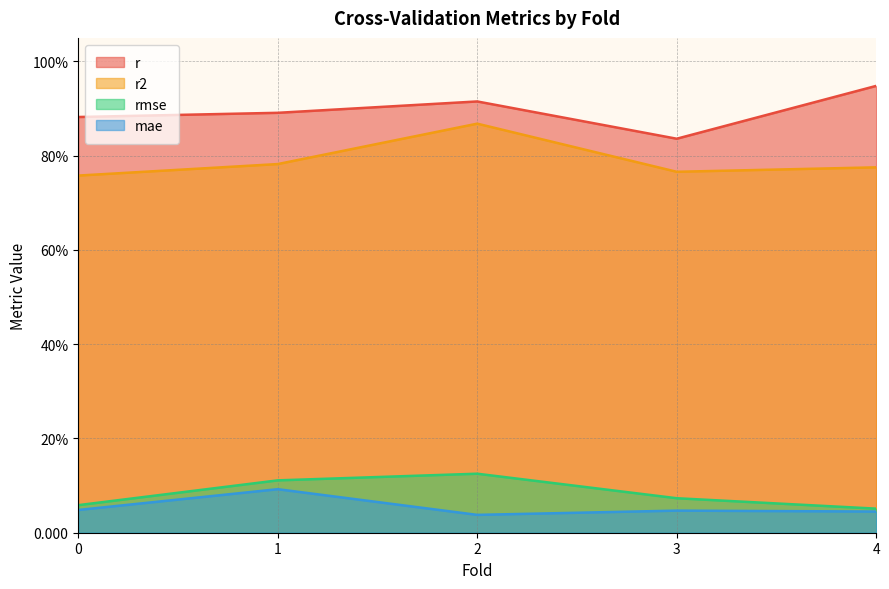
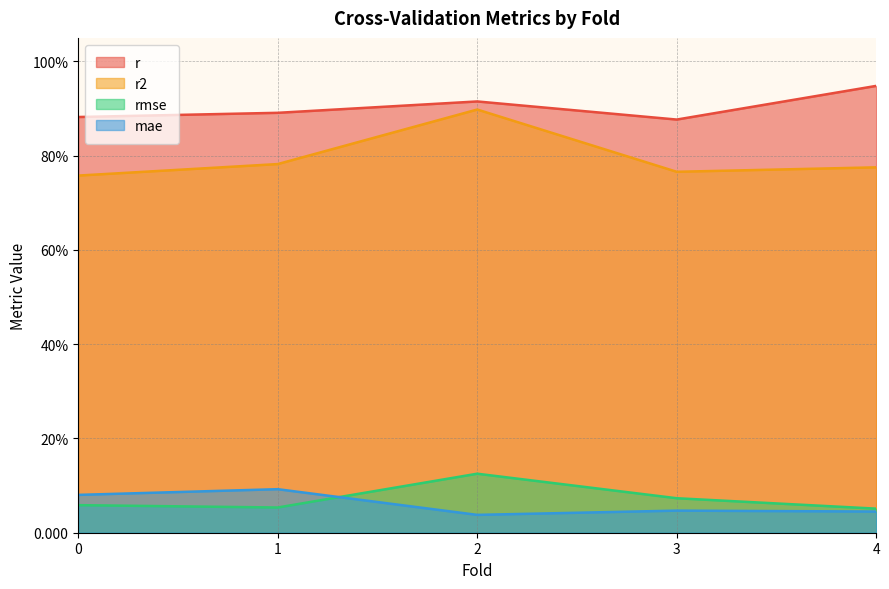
  {
    "r": {
      "0": "88%",
      "1": "89%",
      "2": "92%",
-     "3": "84%",
+     "3": "88%",
      "4": "95%"
    },
    "r2": {
      "0": "76%",
      "1": "78%",
-     "2": "87%",
+     "2": "90%",
      "3": "77%",
      "4": "78%"
    },
    "rmse": {
      "0": "6%",
-     "1": "11%",
+     "1": "5%",
      "2": "13%",
      "3": "7%",
      "4": "5%"
    },
    "mae": {
-     "0": "5%",
+     "0": "8%",
      "1": "9%",
      "2": "4%",
      "3": "5%",
      "4": "4%"
    }
  }
